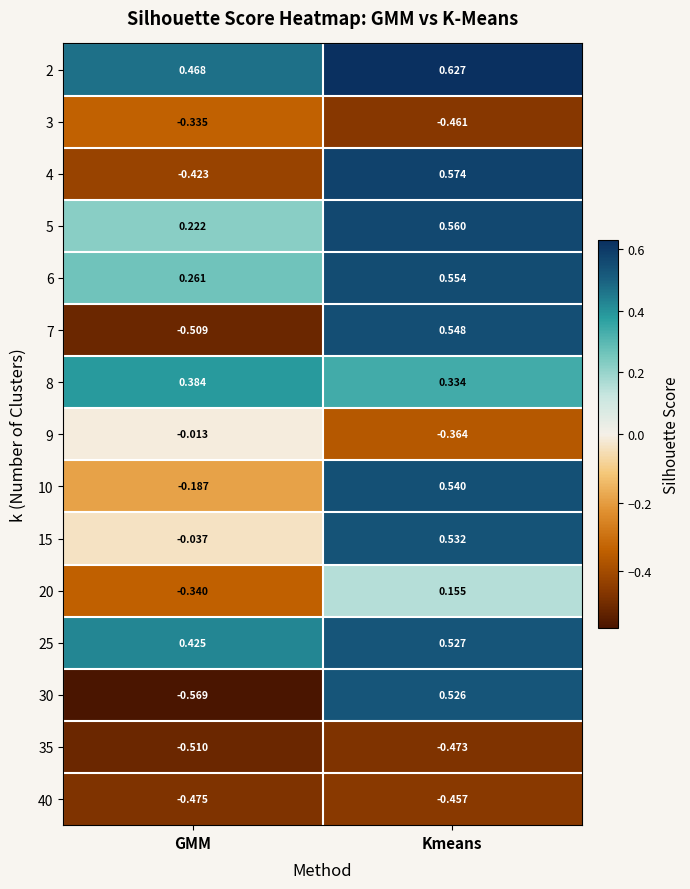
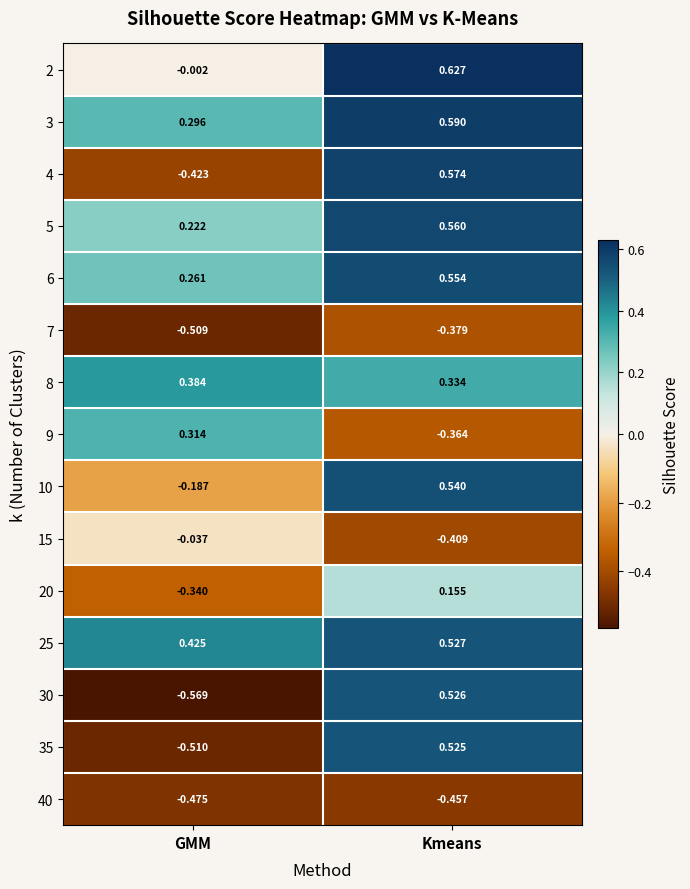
  {
    "2": {
-     "GMM": 0.468,
+     "GMM": -0.002,
      "Kmeans": 0.627
    },
    "3": {
-     "GMM": -0.335,
-     "Kmeans": -0.461
+     "GMM": 0.296,
+     "Kmeans": 0.590
    },
    "4": {
      "GMM": -0.423,
      "Kmeans": 0.574
    },
    "5": {
      "GMM": 0.222,
      "Kmeans": 0.560
    },
    "6": {
      "GMM": 0.261,
      "Kmeans": 0.554
    },
    "7": {
      "GMM": -0.509,
-     "Kmeans": 0.548
+     "Kmeans": -0.379
    },
    "8": {
      "GMM": 0.384,
      "Kmeans": 0.334
    },
    "9": {
-     "GMM": -0.013,
+     "GMM": 0.314,
      "Kmeans": -0.364
    },
    "10": {
      "GMM": -0.187,
      "Kmeans": 0.540
    },
    "15": {
      "GMM": -0.037,
-     "Kmeans": 0.532
+     "Kmeans": -0.409
    },
    "20": {
      "GMM": -0.340,
      "Kmeans": 0.155
    },
    "25": {
      "GMM": 0.425,
      "Kmeans": 0.527
    },
    "30": {
      "GMM": -0.569,
      "Kmeans": 0.526
    },
    "35": {
      "GMM": -0.510,
-     "Kmeans": -0.473
+     "Kmeans": 0.525
    },
    "40": {
      "GMM": -0.475,
      "Kmeans": -0.457
    }
  }
